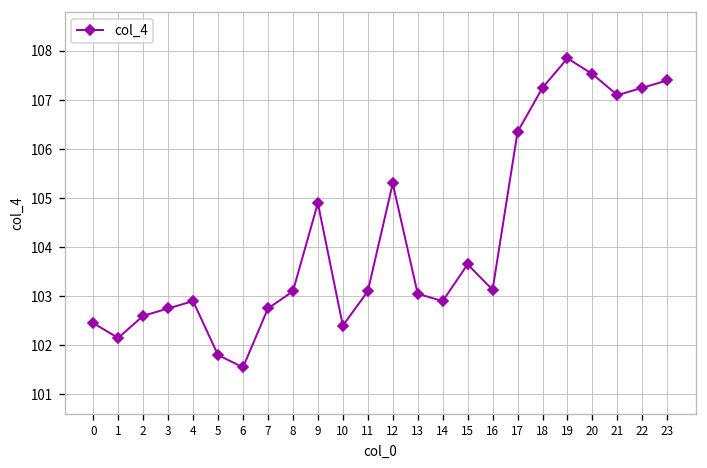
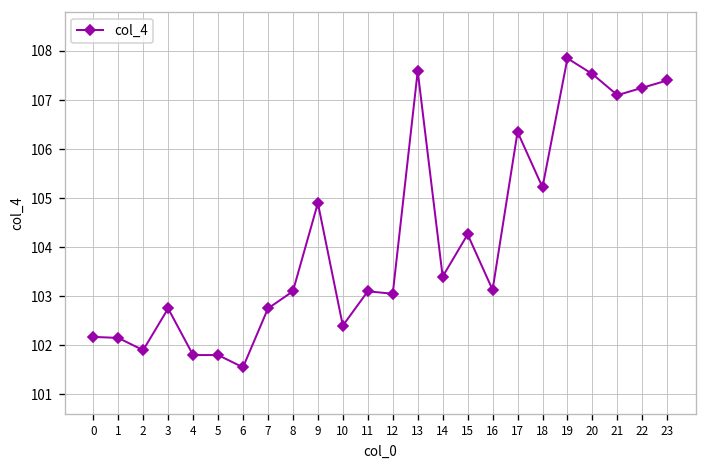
  {
-   "0": 102.5,
+   "0": 102.2,
    "1": 102.2,
-   "2": 102.6,
+   "2": 101.9,
    "3": 102.8,
-   "4": 102.9,
+   "4": 101.8,
    "5": 101.8,
    "6": 101.6,
    "7": 102.8,
    "8": 103.1,
    "9": 104.9,
    "10": 102.4,
    "11": 103.1,
-   "12": 105.3,
-   "13": 103.1,
-   "14": 102.9,
-   "15": 103.7,
+   "12": 103.1,
+   "13": 107.6,
+   "14": 103.4,
+   "15": 104.3,
    "16": 103.1,
    "17": 106.4,
-   "18": 107.3,
+   "18": 105.2,
    "19": 107.9,
    "20": 107.5,
    "21": 107.1,
    "22": 107.3,
    "23": 107.4
  }
